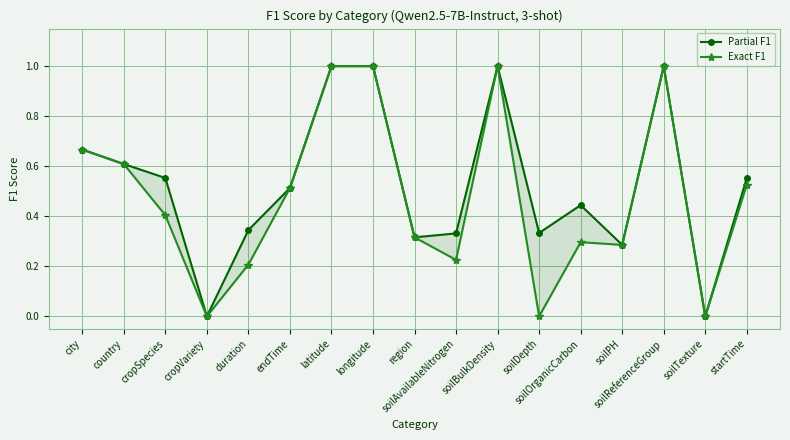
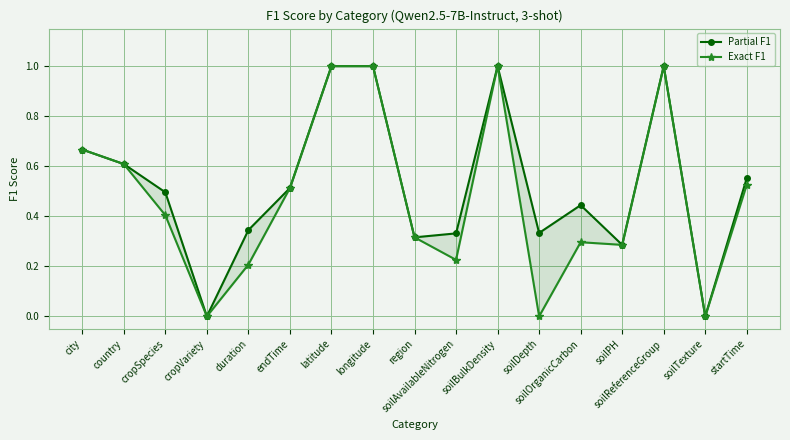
  {
    "Partial F1": {
-     "cropSpecies": 0.55,
+     "cropSpecies": 0.50,
      "duration": 0.34,
      "soilAvailableNitrogen": 0.33,
      "soilDepth": 0.33,
      "soilOrganicCarbon": 0.44,
      "startTime": 0.55
    },
    "Exact F1": {
      "cropSpecies": 0.40,
      "duration": 0.21,
      "soilAvailableNitrogen": 0.23,
      "soilDepth": 0.00,
      "soilOrganicCarbon": 0.30,
      "startTime": 0.53
    }
  }
